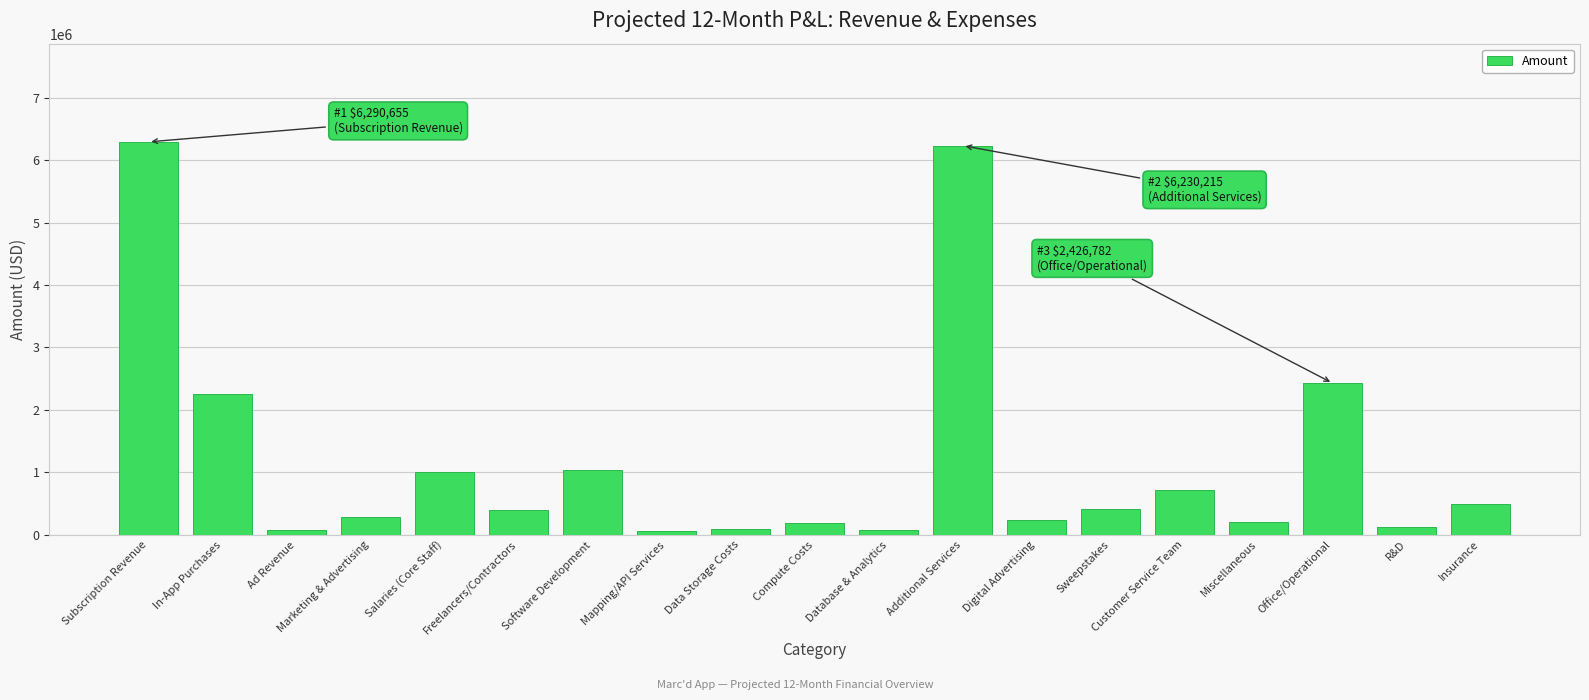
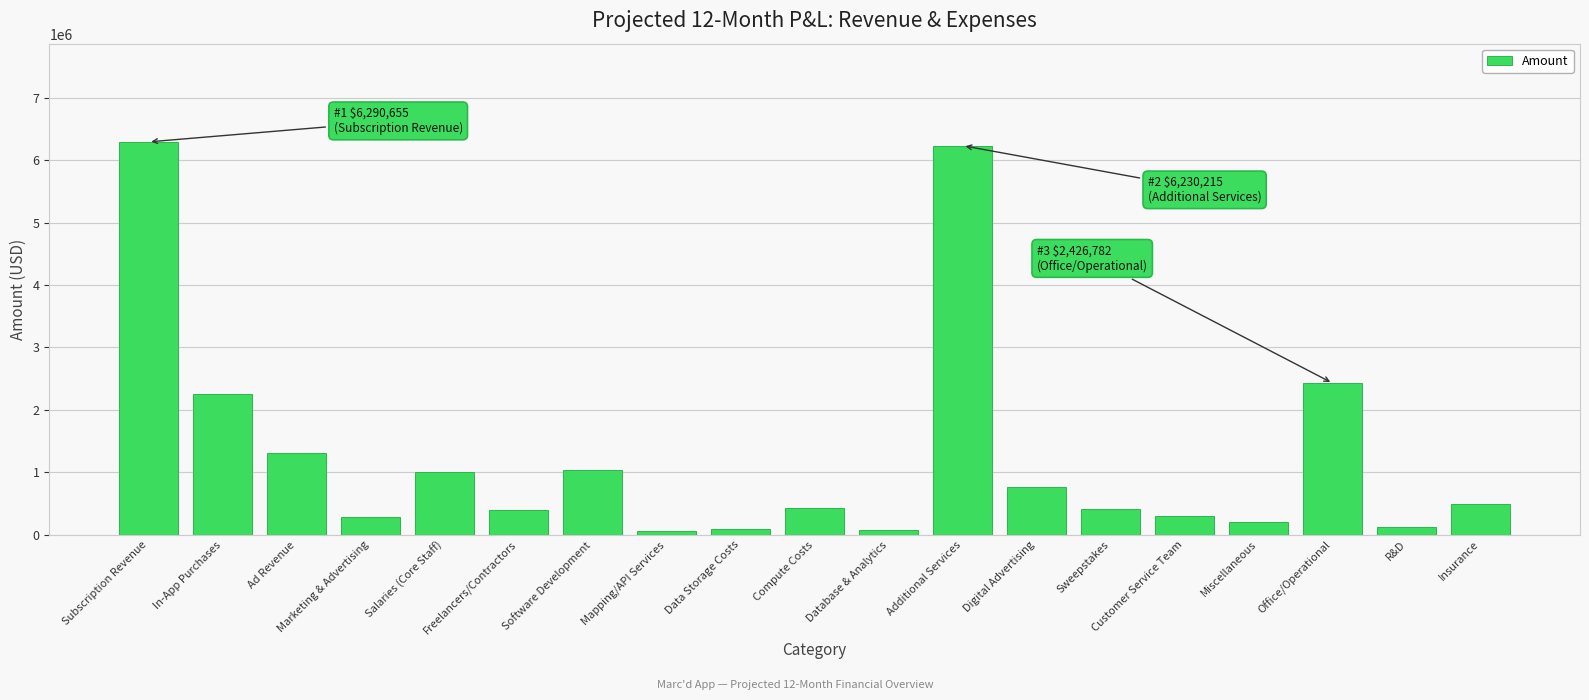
  {
    "In-App Purchases": 2200000,
-   "Ad Revenue": 100000,
+   "Ad Revenue": 1300000,
    "Marketing & Advertising": 300000,
    "Salaries (Core Staff)": 1000000,
    "Freelancers/Contractors": 400000,
    "Software Development": 1000000,
    "Mapping/API Services": 100000,
    "Data Storage Costs": 100000,
-   "Compute Costs": 200000,
+   "Compute Costs": 400000,
    "Database & Analytics": 100000,
-   "Digital Advertising": 200000,
+   "Digital Advertising": 800000,
    "Sweepstakes": 400000,
-   "Customer Service Team": 700000,
+   "Customer Service Team": 300000,
    "Miscellaneous": 200000,
    "R&D": 100000,
    "Insurance": 500000
  }
